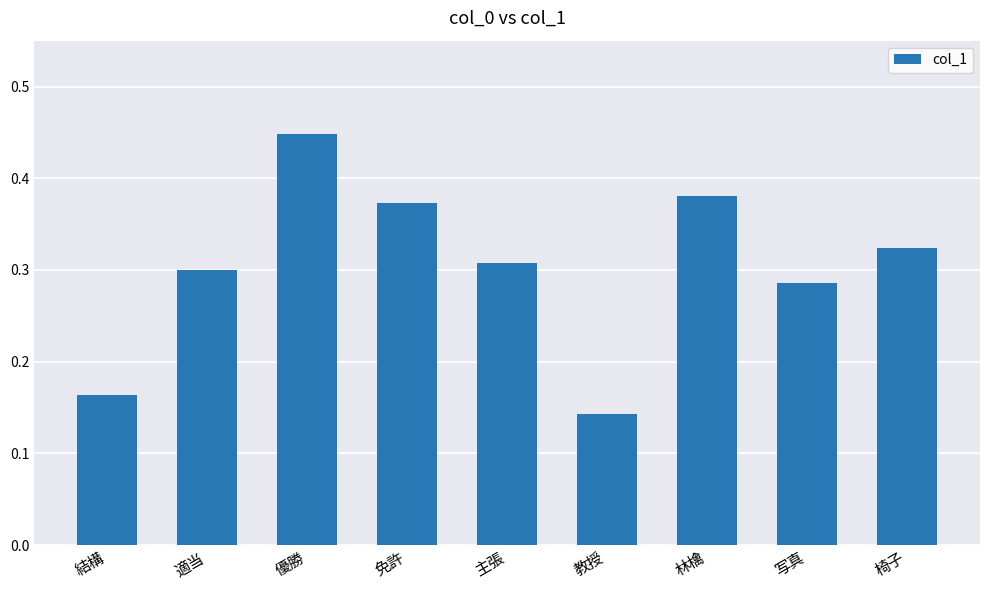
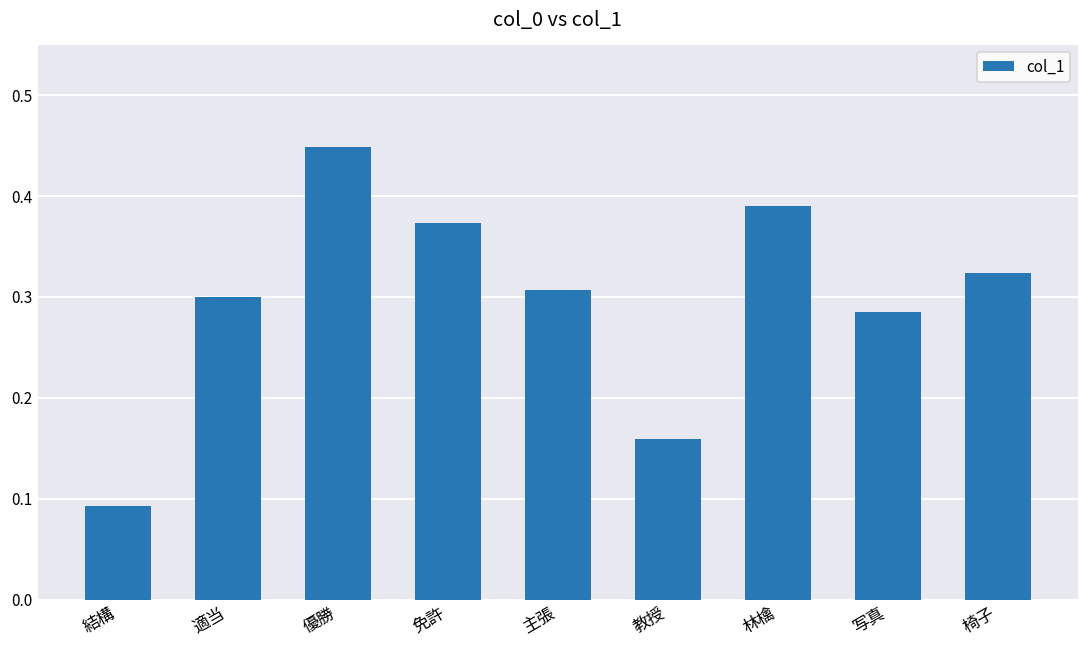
  {
-   "結構": 0.16,
+   "結構": 0.09,
    "適当": 0.30,
    "優勝": 0.45,
    "免許": 0.37,
    "主張": 0.31,
-   "教授": 0.14,
-   "林檎": 0.38,
+   "教授": 0.16,
+   "林檎": 0.39,
    "写真": 0.29,
    "椅子": 0.32
  }
